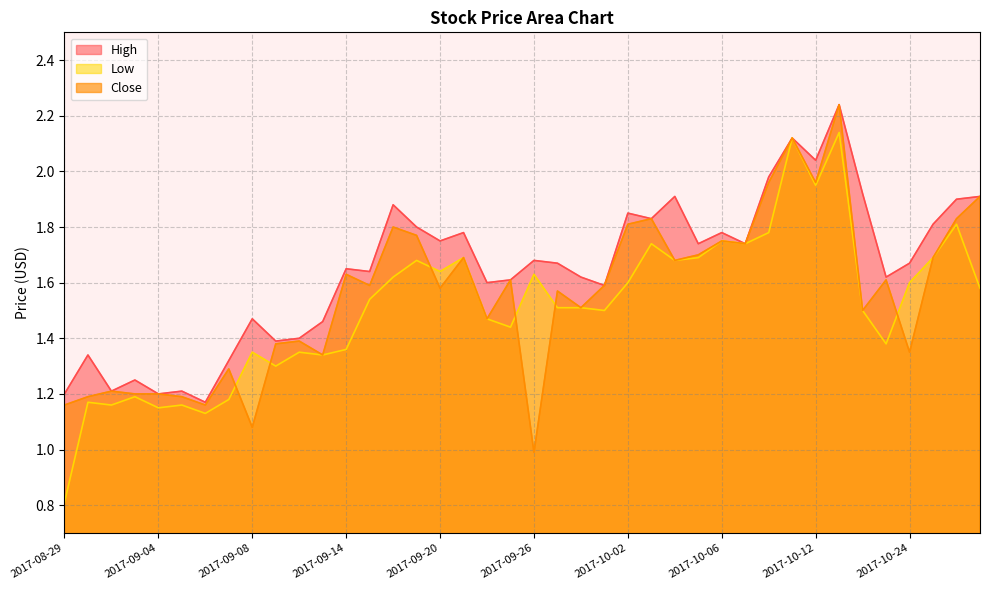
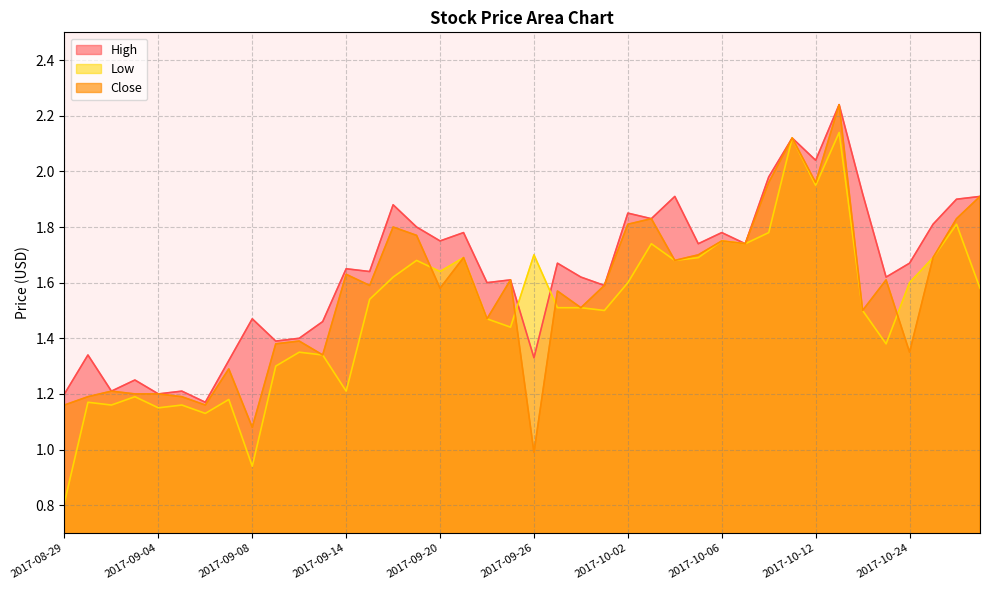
  {
    "High": {
      "2017-08-29": 1.20,
      "2017-09-08": 1.47,
      "2017-09-14": 1.65,
      "2017-09-20": 1.75,
-     "2017-09-26": 1.68,
+     "2017-09-26": 1.33,
      "2017-10-02": 1.85,
      "2017-10-06": 1.78,
      "2017-10-12": 2.04,
      "2017-10-24": 1.67
    },
    "Low": {
      "2017-08-29": 0.81,
      "2017-09-04": 1.15,
-     "2017-09-08": 1.35,
-     "2017-09-14": 1.36,
+     "2017-09-08": 0.94,
+     "2017-09-14": 1.21,
      "2017-09-20": 1.64,
-     "2017-09-26": 1.63,
+     "2017-09-26": 1.70,
      "2017-10-02": 1.60,
      "2017-10-12": 1.95,
      "2017-10-24": 1.60
    },
    "Close": {
      "2017-08-29": 1.16,
      "2017-09-08": 1.08,
      "2017-09-14": 1.63,
      "2017-09-20": 1.58,
      "2017-09-26": 0.99,
      "2017-10-02": 1.81,
      "2017-10-12": 1.96,
      "2017-10-24": 1.35
    }
  }
